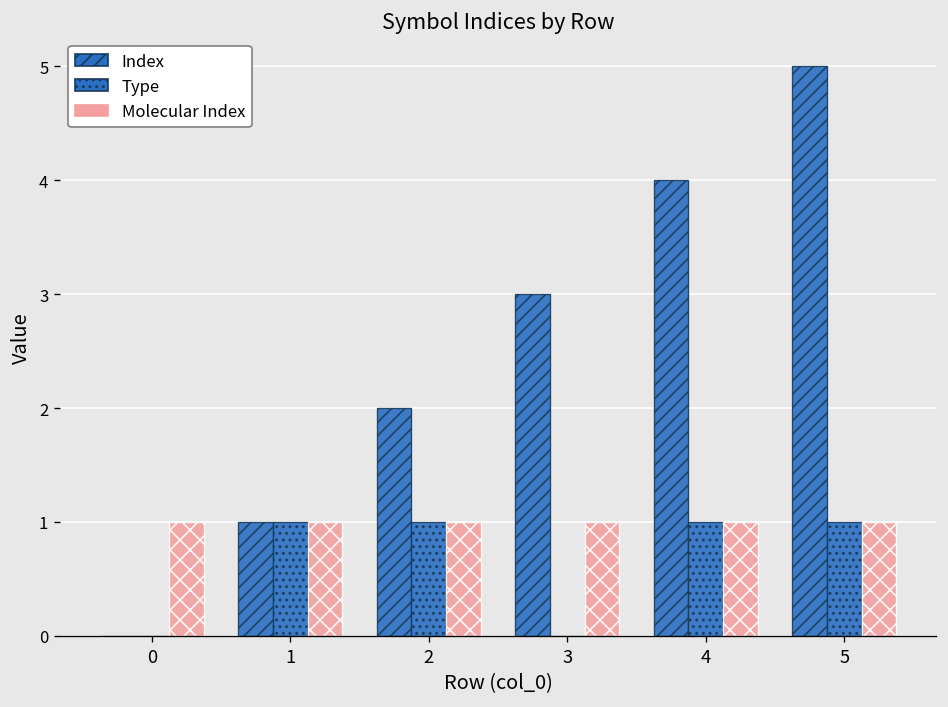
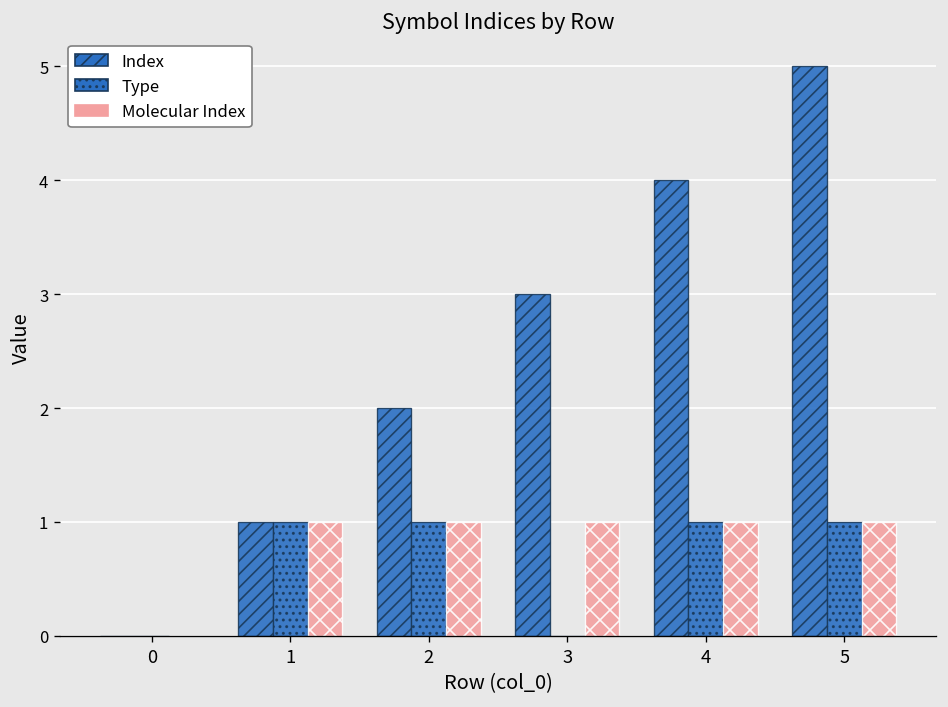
  {
    "Molecular Index": {
-     "0": 1,
+     "0": 0,
      "1": 1,
      "2": 1,
      "3": 1,
      "4": 1,
      "5": 1
    }
  }
